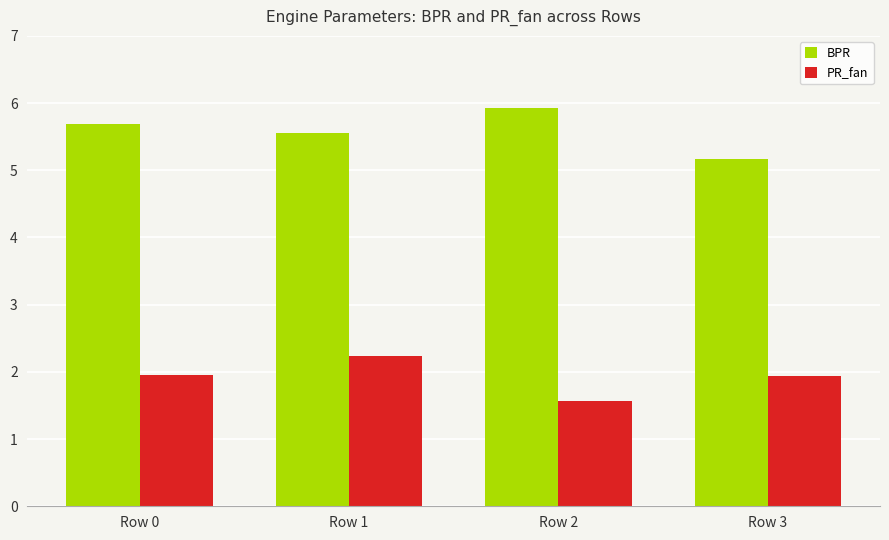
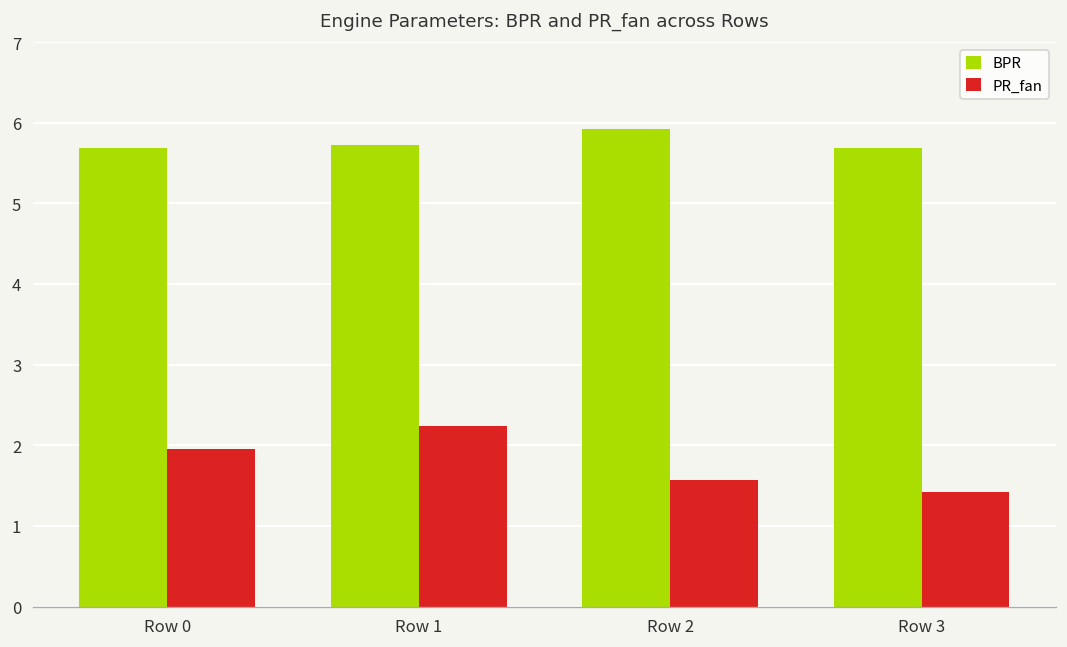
  {
    "BPR": {
      "Row 0": 5.7,
-     "Row 1": 5.6,
+     "Row 1": 5.7,
      "Row 2": 5.9,
-     "Row 3": 5.2
+     "Row 3": 5.7
    },
    "PR_fan": {
      "Row 0": 2.0,
      "Row 1": 2.2,
      "Row 2": 1.6,
-     "Row 3": 1.9
+     "Row 3": 1.4
    }
  }
